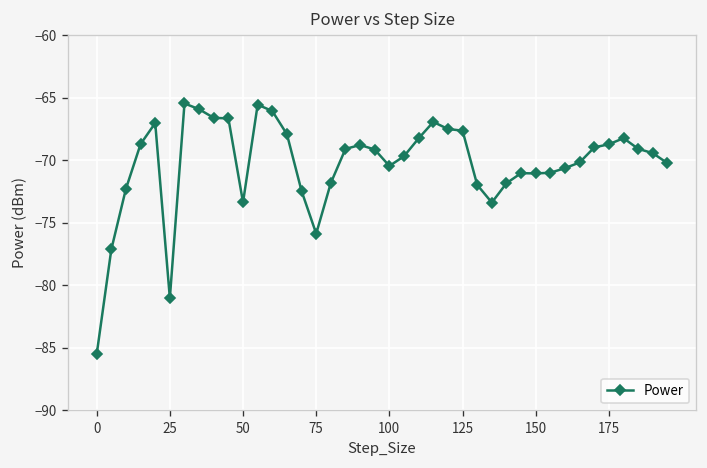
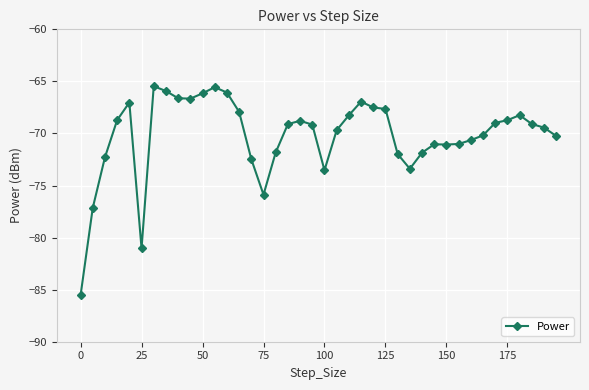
  {
    "0": -85.5,
    "25": -81.0,
-   "50": -73.4,
+   "50": -66.1,
    "75": -75.9,
-   "100": -70.5,
+   "100": -73.5,
    "125": -67.6,
    "150": -71.1,
    "175": -68.7
  }
